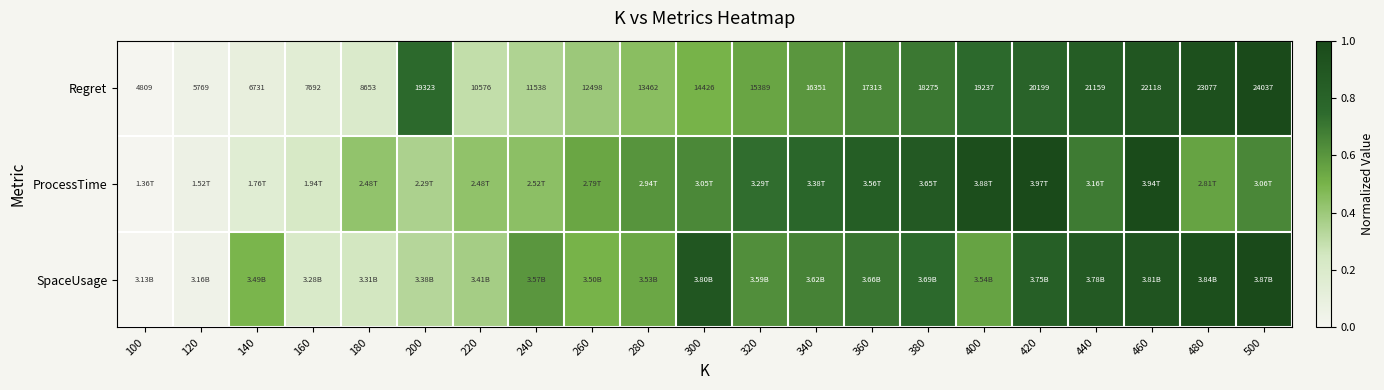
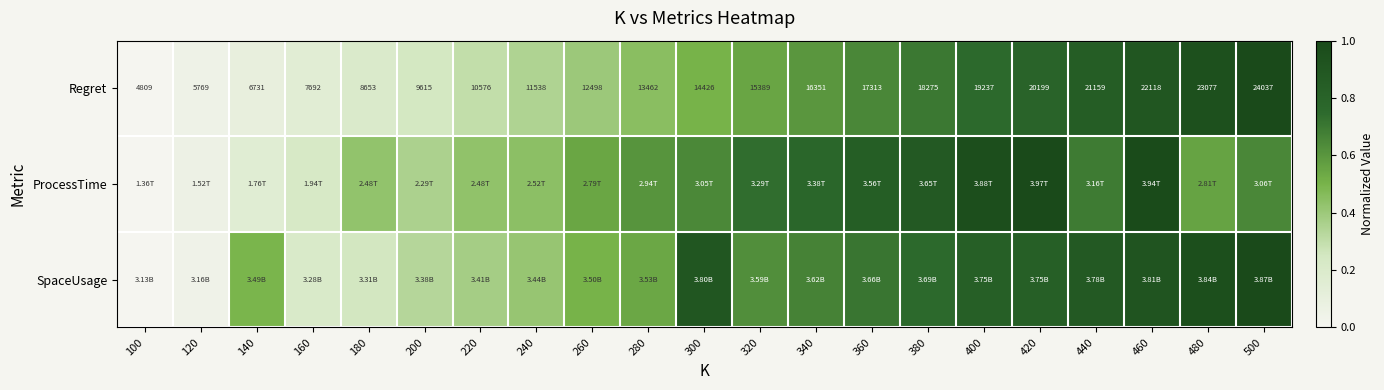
  {
    "Regret": {
      "100": "4809",
      "120": "5769",
      "140": "6731",
      "160": "7692",
      "180": "8653",
-     "200": "19323",
+     "200": "9615",
      "220": "10576",
      "240": "11538",
      "260": "12498",
      "280": "13462",
      "300": "14426",
      "320": "15389",
      "340": "16351",
      "360": "17313",
      "380": "18275",
      "400": "19237",
      "420": "20199",
      "440": "21159",
      "460": "22118",
      "480": "23077",
      "500": "24037"
    },
    "ProcessTime": {
      "100": "1.36T",
      "120": "1.52T",
      "140": "1.76T",
      "160": "1.94T",
      "180": "2.48T",
      "200": "2.29T",
      "220": "2.48T",
      "240": "2.52T",
      "260": "2.79T",
      "280": "2.94T",
      "300": "3.05T",
      "320": "3.29T",
      "340": "3.38T",
      "360": "3.56T",
      "380": "3.65T",
      "400": "3.88T",
      "420": "3.97T",
      "440": "3.16T",
      "460": "3.94T",
      "480": "2.81T",
      "500": "3.06T"
    },
    "SpaceUsage": {
      "100": "3.13B",
      "120": "3.16B",
      "140": "3.49B",
      "160": "3.28B",
      "180": "3.31B",
      "200": "3.38B",
      "220": "3.41B",
-     "240": "3.57B",
+     "240": "3.44B",
      "260": "3.50B",
      "280": "3.53B",
      "300": "3.80B",
      "320": "3.59B",
      "340": "3.62B",
      "360": "3.66B",
      "380": "3.69B",
-     "400": "3.54B",
+     "400": "3.75B",
      "420": "3.75B",
      "440": "3.78B",
      "460": "3.81B",
      "480": "3.84B",
      "500": "3.87B"
    }
  }
